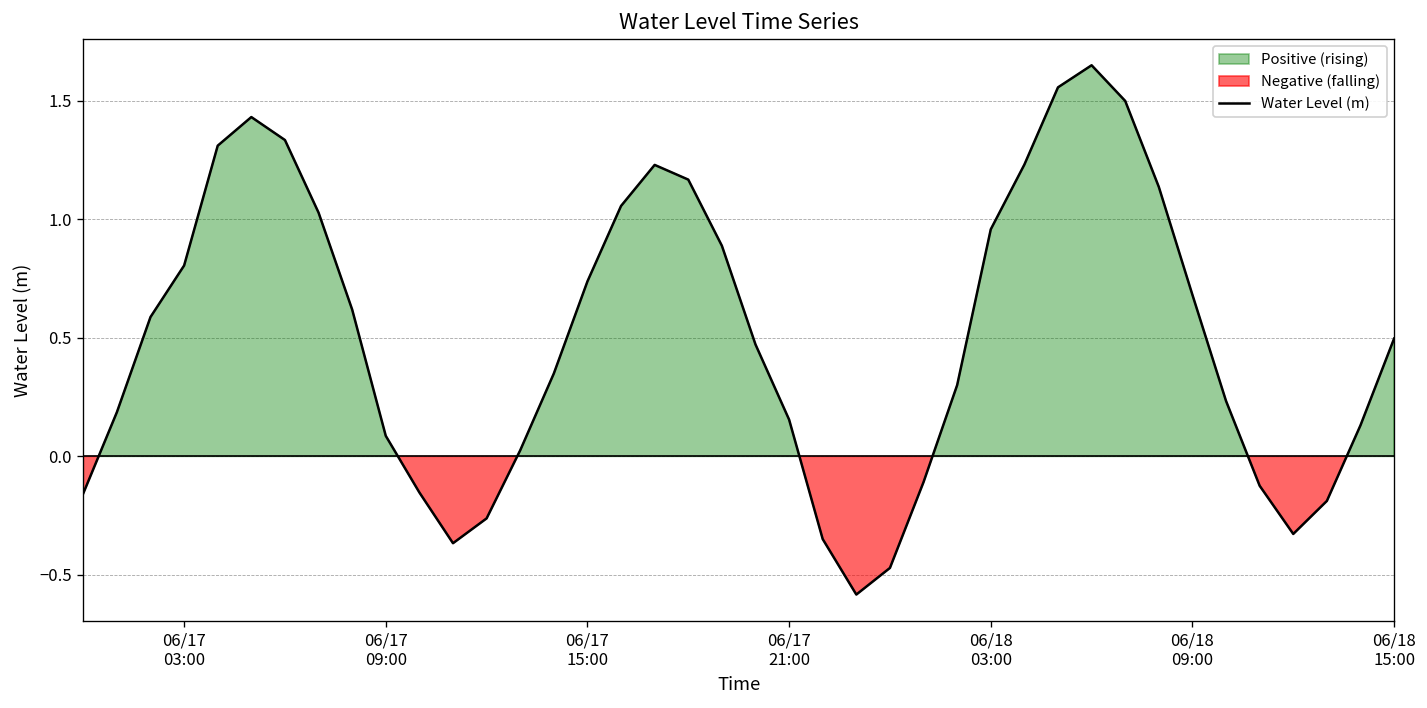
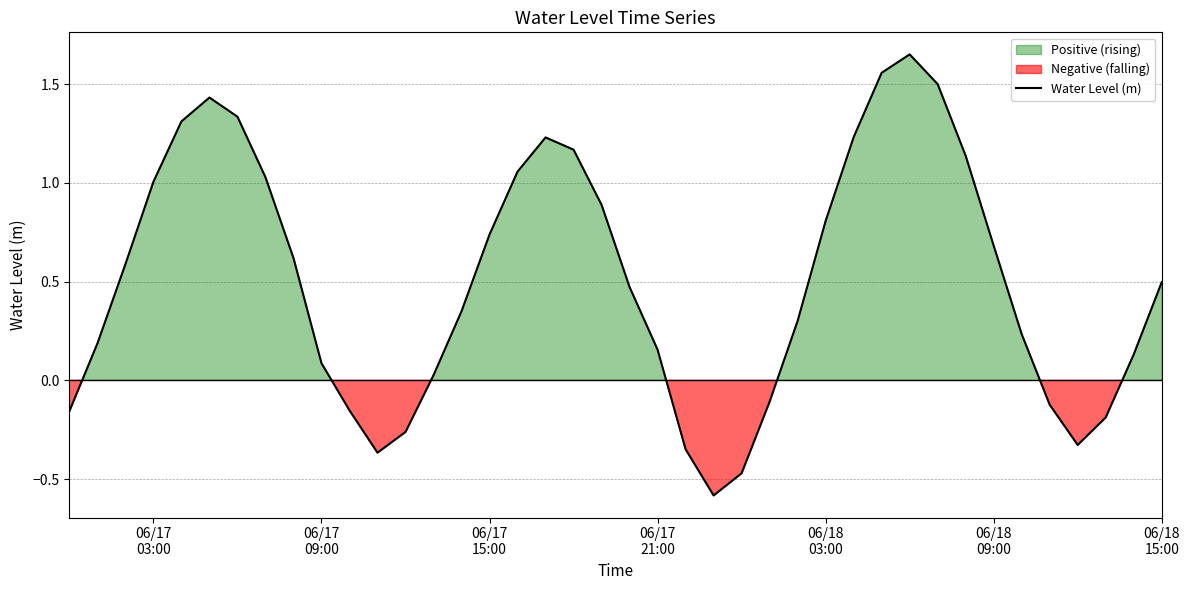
  {
-   "06/17 03:00": 0.81,
+   "06/17 03:00": 1.01,
    "06/17 09:00": 0.09,
    "06/17 15:00": 0.74,
    "06/17 21:00": 0.16,
-   "06/18 03:00": 0.96,
+   "06/18 03:00": 0.81,
    "06/18 09:00": 0.68,
    "06/18 15:00": 0.50
  }
